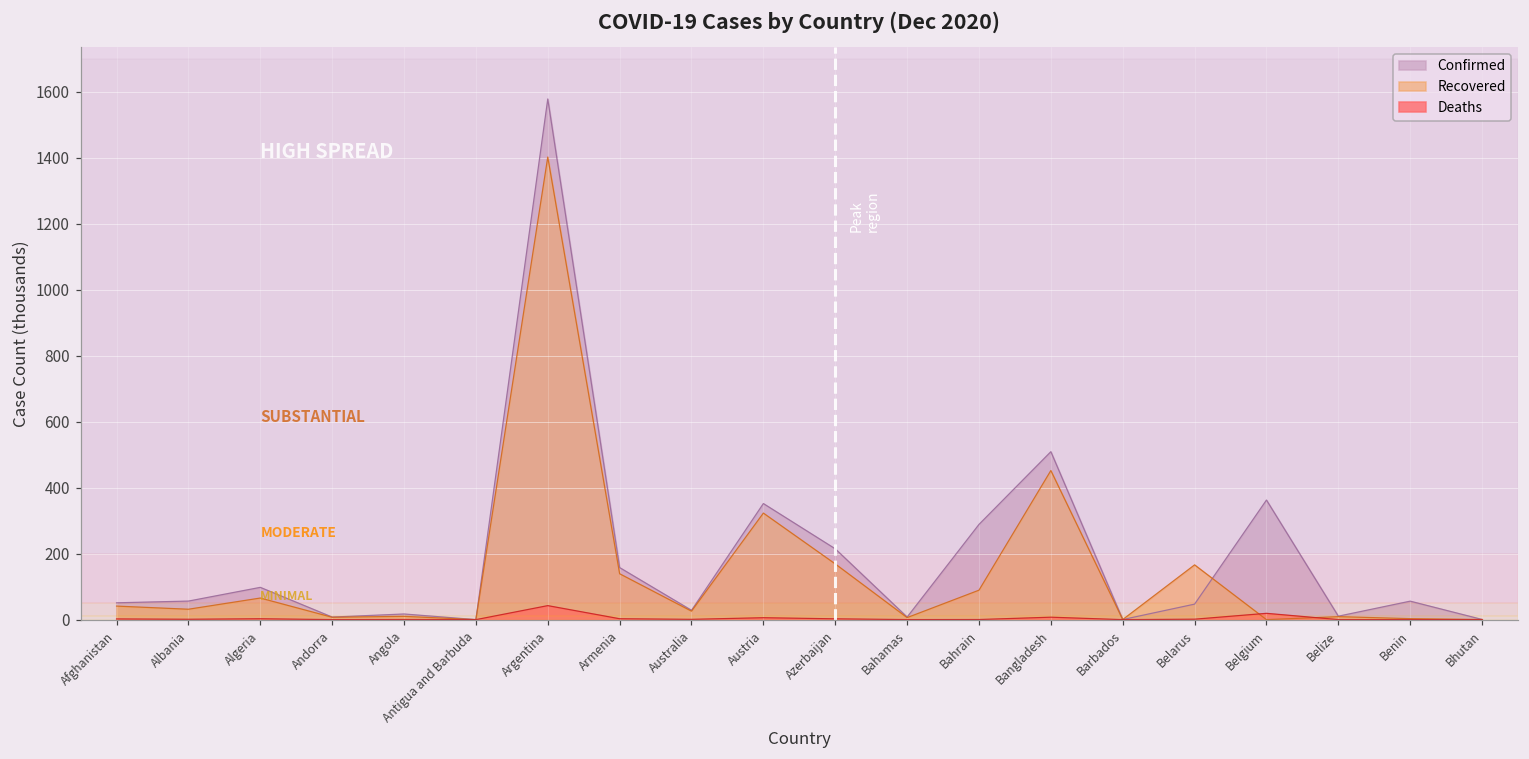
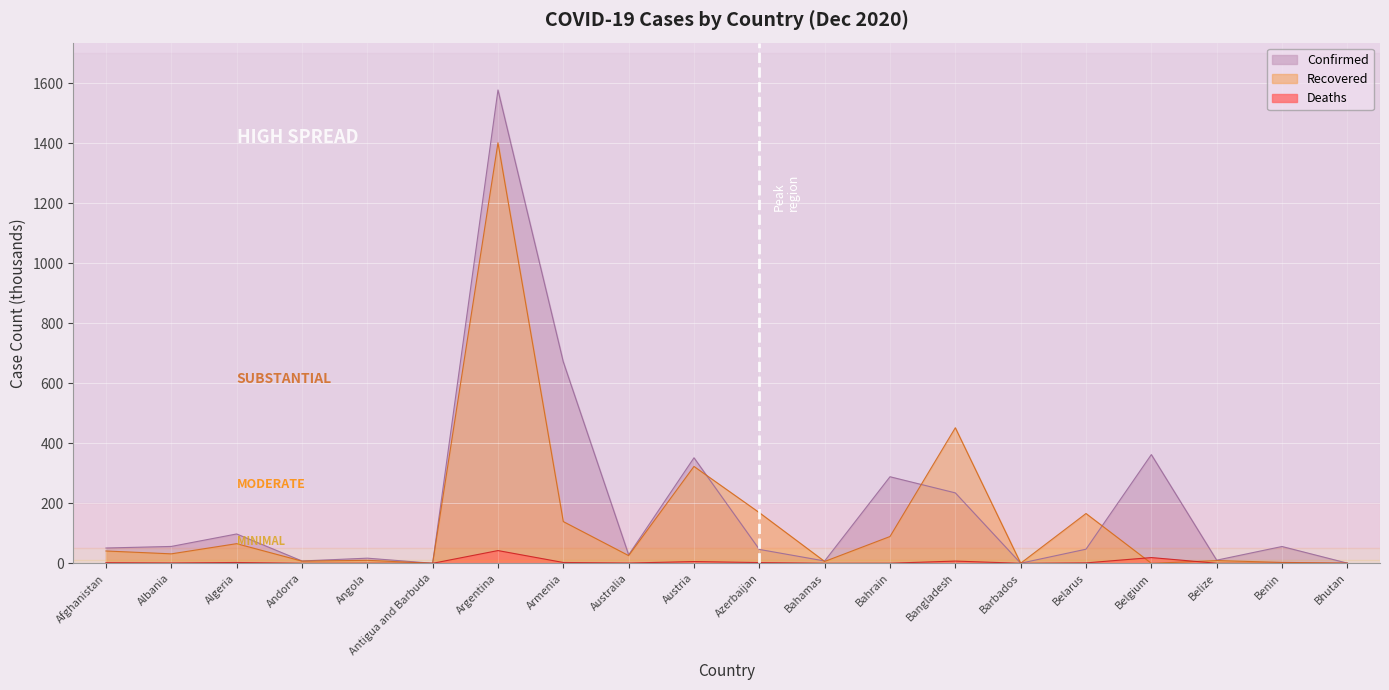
  {
    "Confirmed": {
      "Afghanistan": 50,
      "Albania": 60,
      "Algeria": 100,
      "Argentina": 1580,
-     "Armenia": 160,
+     "Armenia": 670,
      "Austria": 350,
-     "Azerbaijan": 210,
+     "Azerbaijan": 50,
      "Bahrain": 290,
-     "Bangladesh": 510,
+     "Bangladesh": 230,
      "Belarus": 50,
      "Belgium": 360,
      "Benin": 60
    }
  }
